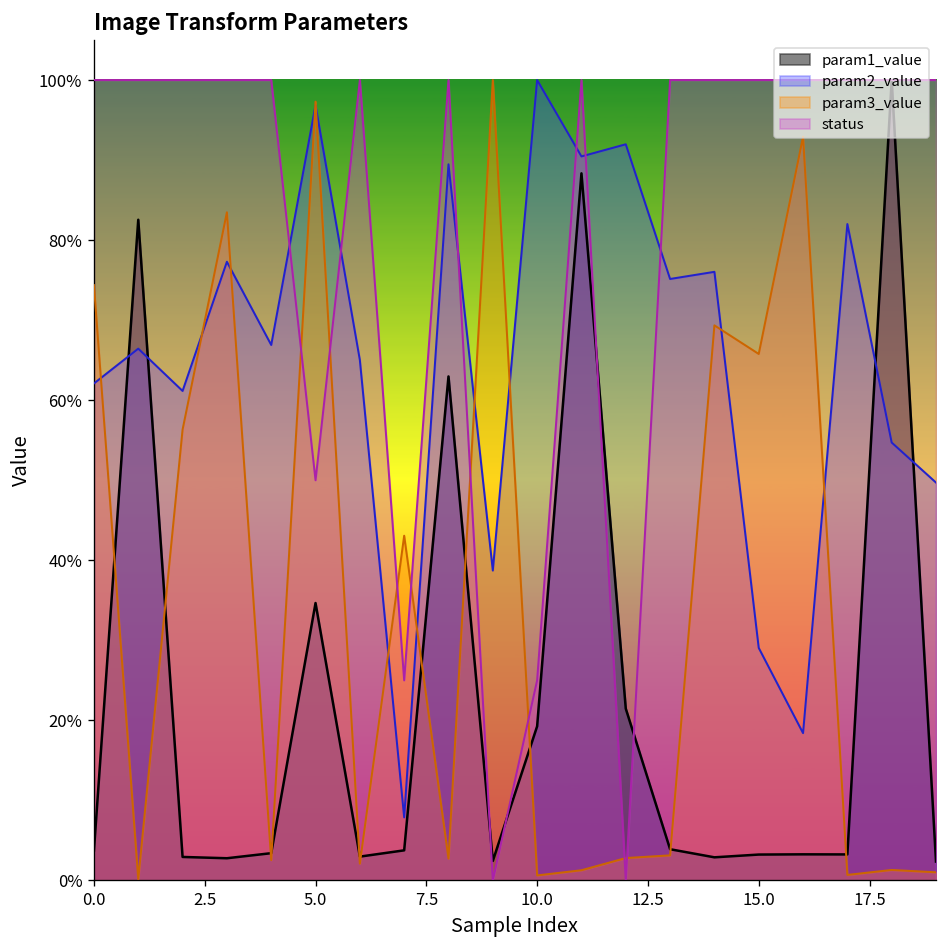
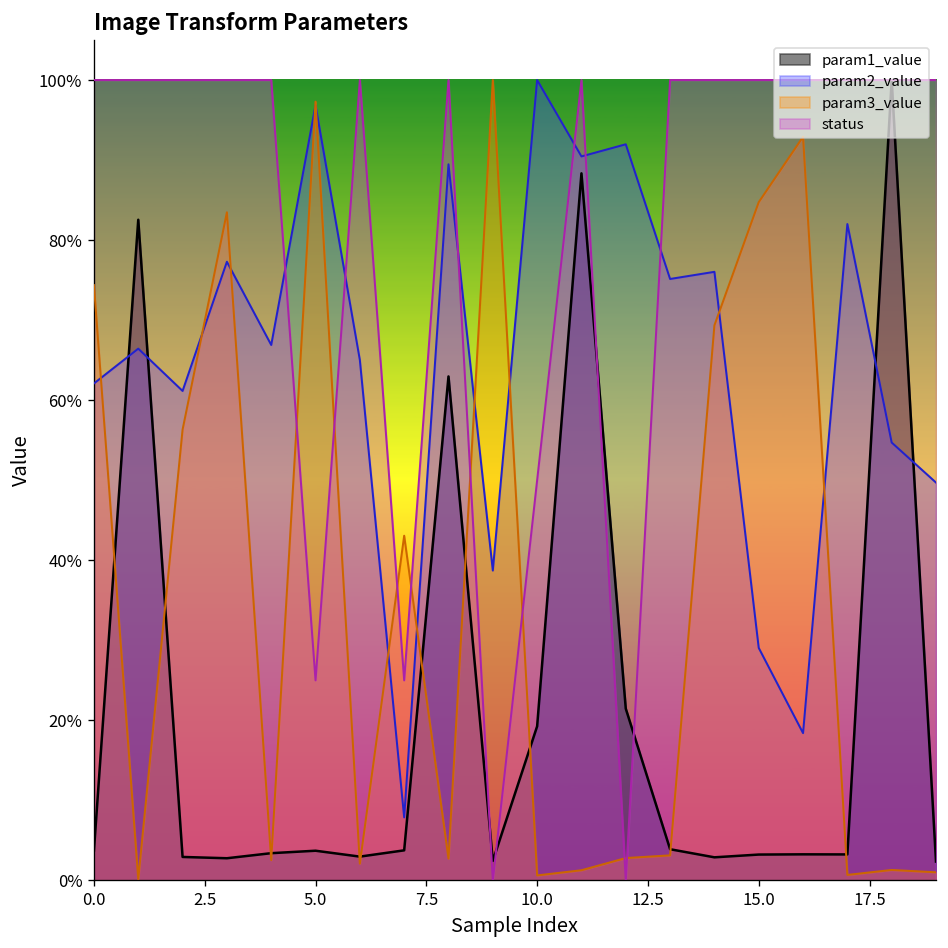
  {
    "param1_value": {
      "0.0": "4%",
-     "5.0": "35%",
+     "5.0": "4%",
      "10.0": "19%",
      "15.0": "3%"
    },
    "param2_value": {
      "0.0": "62%",
      "5.0": "97%",
      "10.0": "100%",
      "15.0": "29%"
    },
    "param3_value": {
      "0.0": "74%",
      "5.0": "97%",
      "10.0": "1%",
-     "15.0": "66%"
+     "15.0": "85%"
    },
    "status": {
      "0.0": "100%",
-     "5.0": "50%",
-     "10.0": "25%",
+     "5.0": "25%",
+     "10.0": "50%",
      "15.0": "100%"
    }
  }
